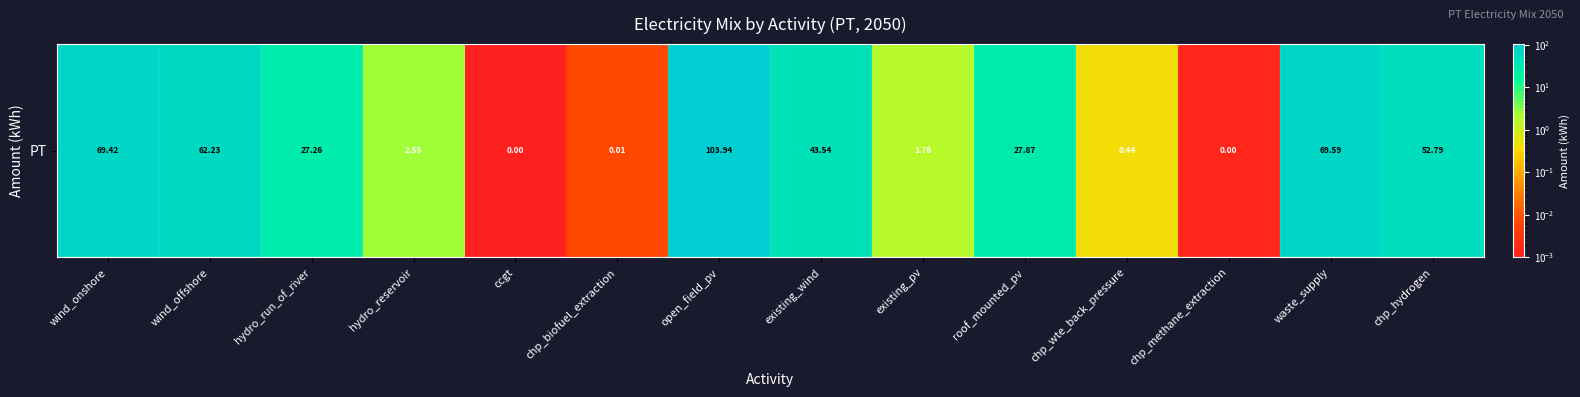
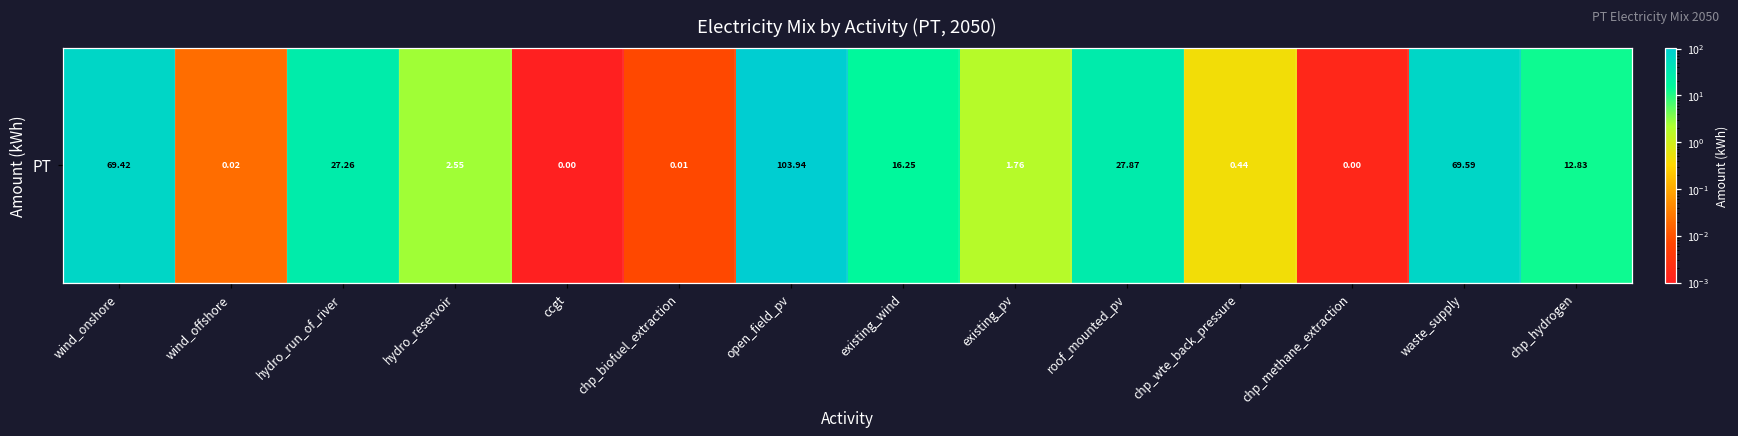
  {
    "PT": {
      "wind_onshore": 69.42,
-     "wind_offshore": 62.23,
+     "wind_offshore": 0.02,
      "hydro_run_of_river": 27.26,
      "hydro_reservoir": 2.55,
      "ccgt": 0.00,
      "chp_biofuel_extraction": 0.01,
      "open_field_pv": 103.94,
-     "existing_wind": 43.54,
+     "existing_wind": 16.25,
      "existing_pv": 1.76,
      "roof_mounted_pv": 27.87,
      "chp_wte_back_pressure": 0.44,
      "chp_methane_extraction": 0.00,
      "waste_supply": 69.59,
-     "chp_hydrogen": 52.79
+     "chp_hydrogen": 12.83
    }
  }
